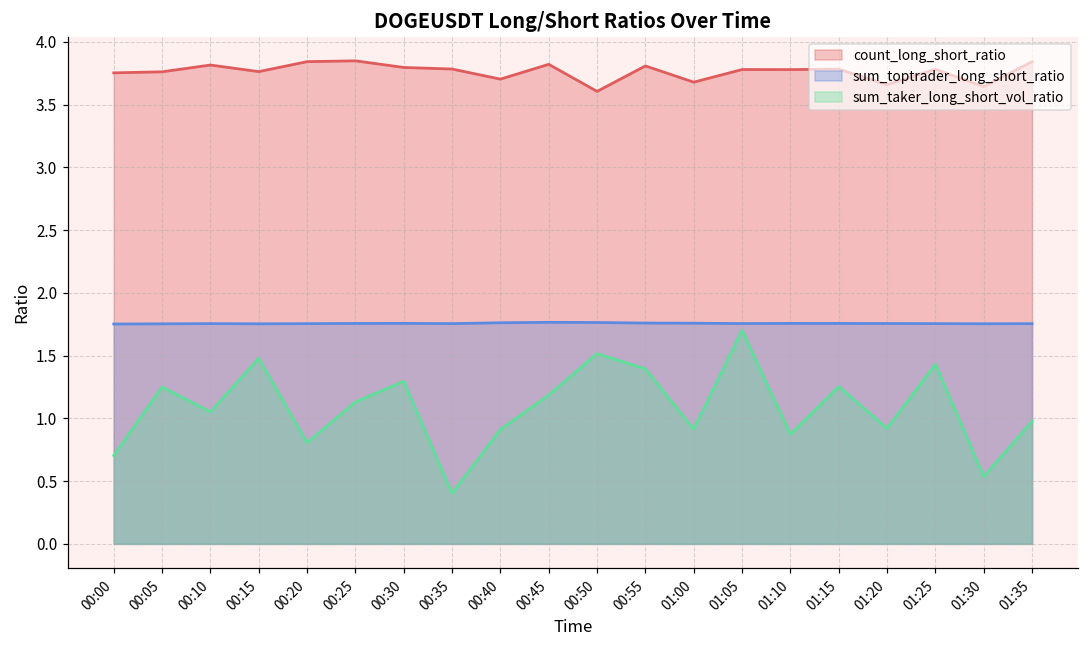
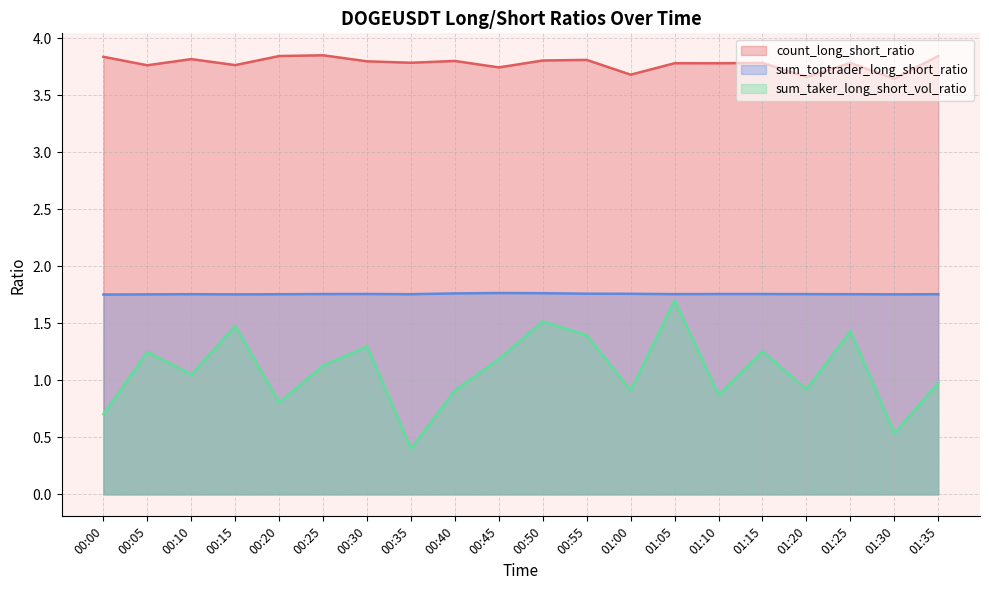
  {
    "count_long_short_ratio": {
-     "00:00": 3.75,
+     "00:00": 3.84,
      "00:05": 3.76,
      "00:10": 3.82,
      "00:15": 3.76,
      "00:20": 3.84,
      "00:25": 3.85,
      "00:30": 3.80,
      "00:35": 3.78,
-     "00:40": 3.70,
-     "00:45": 3.82,
-     "00:50": 3.61,
+     "00:40": 3.80,
+     "00:45": 3.74,
+     "00:50": 3.80,
      "00:55": 3.81,
      "01:00": 3.68,
      "01:05": 3.78,
      "01:10": 3.78
    }
  }
